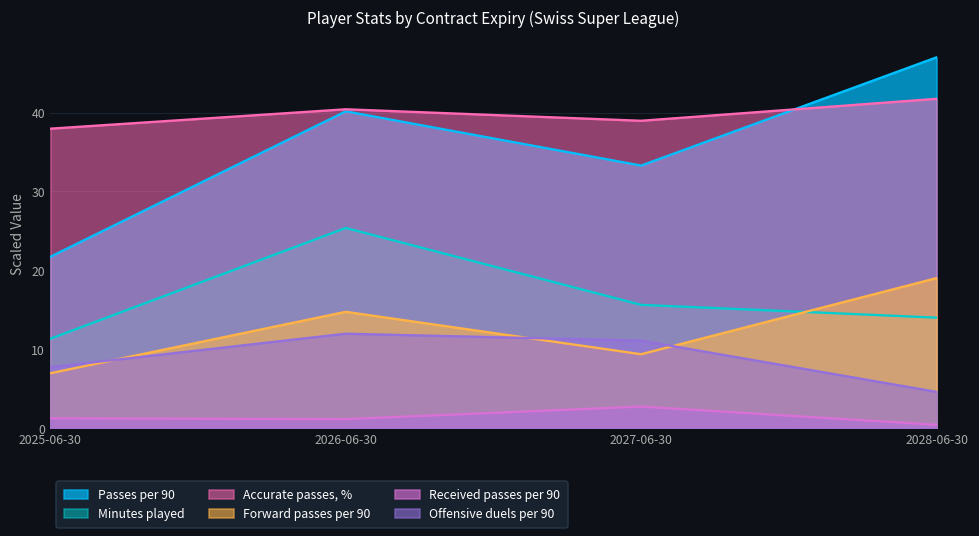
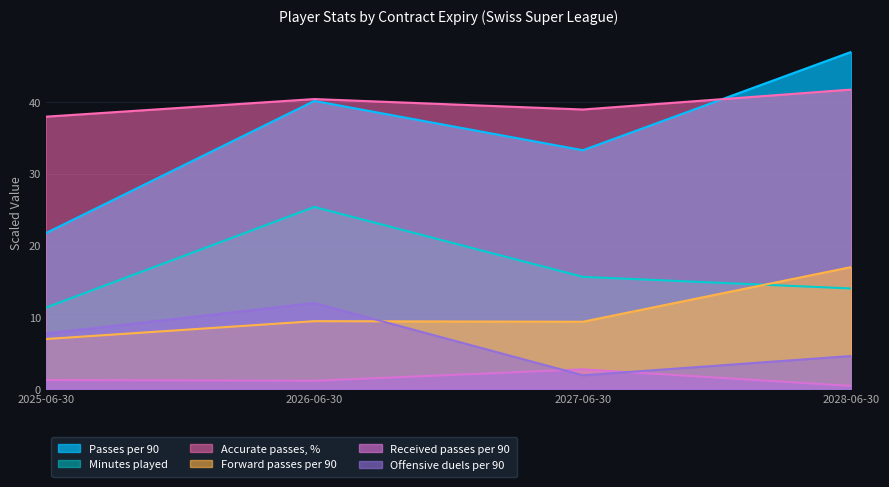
  {
    "Forward passes per 90": {
      "2025-06-30": 7,
-     "2026-06-30": 15,
+     "2026-06-30": 9,
      "2027-06-30": 9,
-     "2028-06-30": 19
+     "2028-06-30": 17
    },
    "Offensive duels per 90": {
      "2025-06-30": 8,
      "2026-06-30": 12,
-     "2027-06-30": 11,
+     "2027-06-30": 2,
      "2028-06-30": 5
    }
  }
